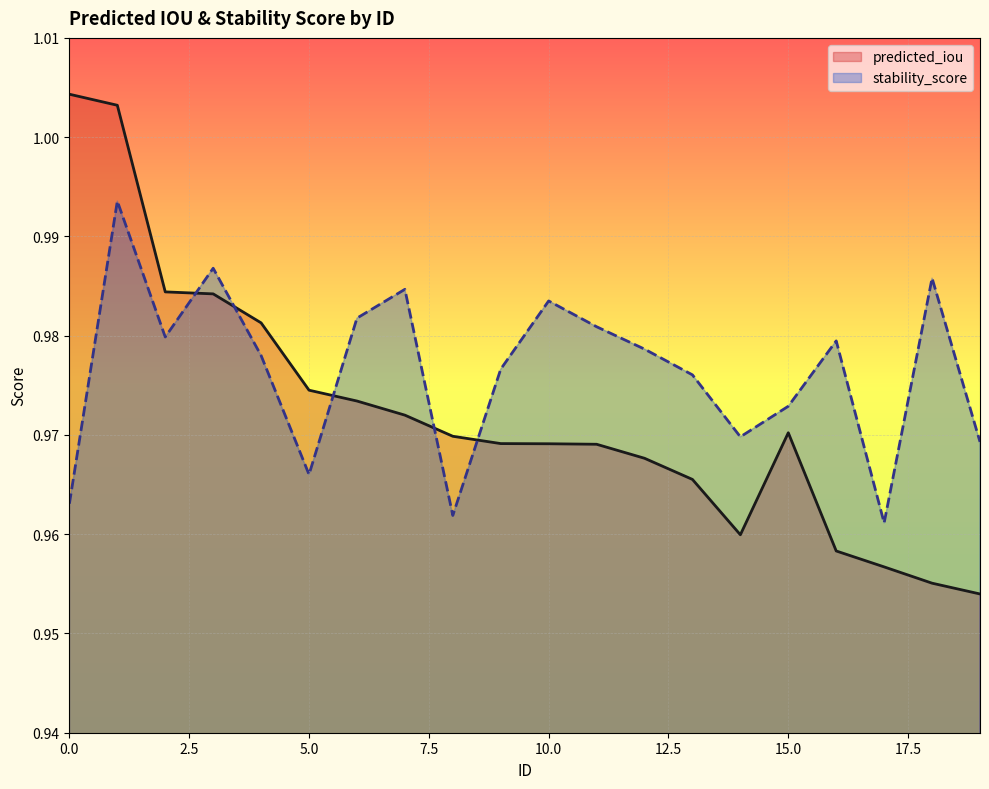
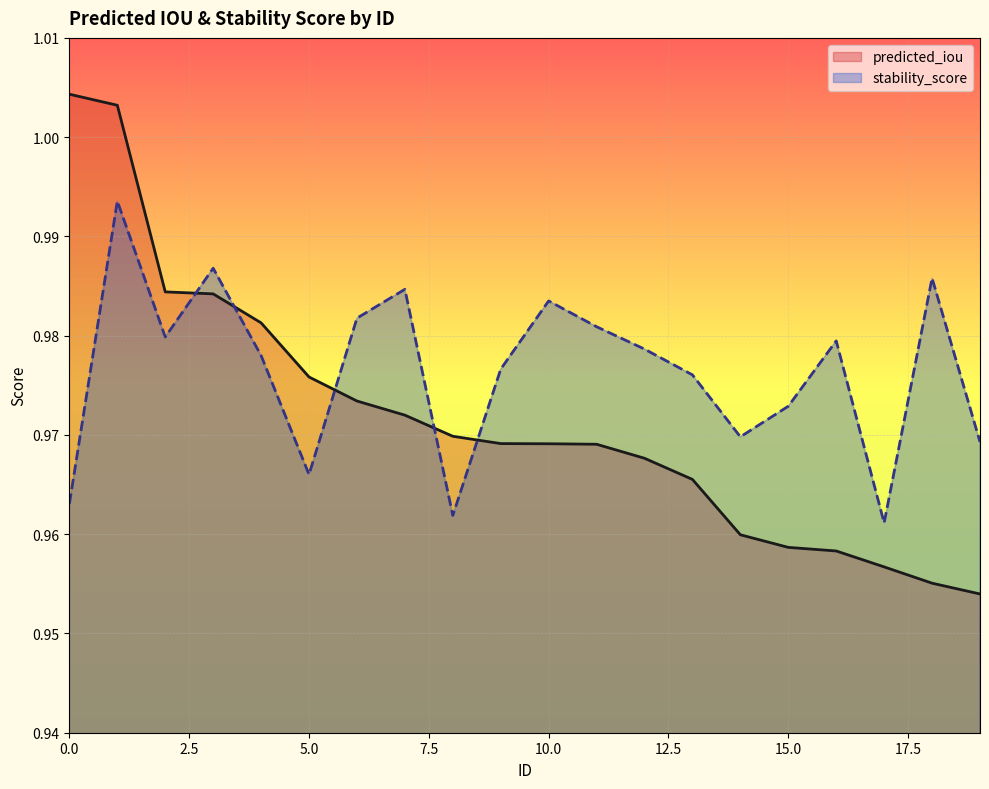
  {
    "predicted_iou": {
      "0.0": 1.004,
-     "5.0": 0.975,
+     "5.0": 0.976,
      "10.0": 0.969,
-     "15.0": 0.970
+     "15.0": 0.959
    },
    "stability_score": {
      "0.0": 0.963,
      "5.0": 0.966,
      "10.0": 0.983,
      "15.0": 0.973
    }
  }
